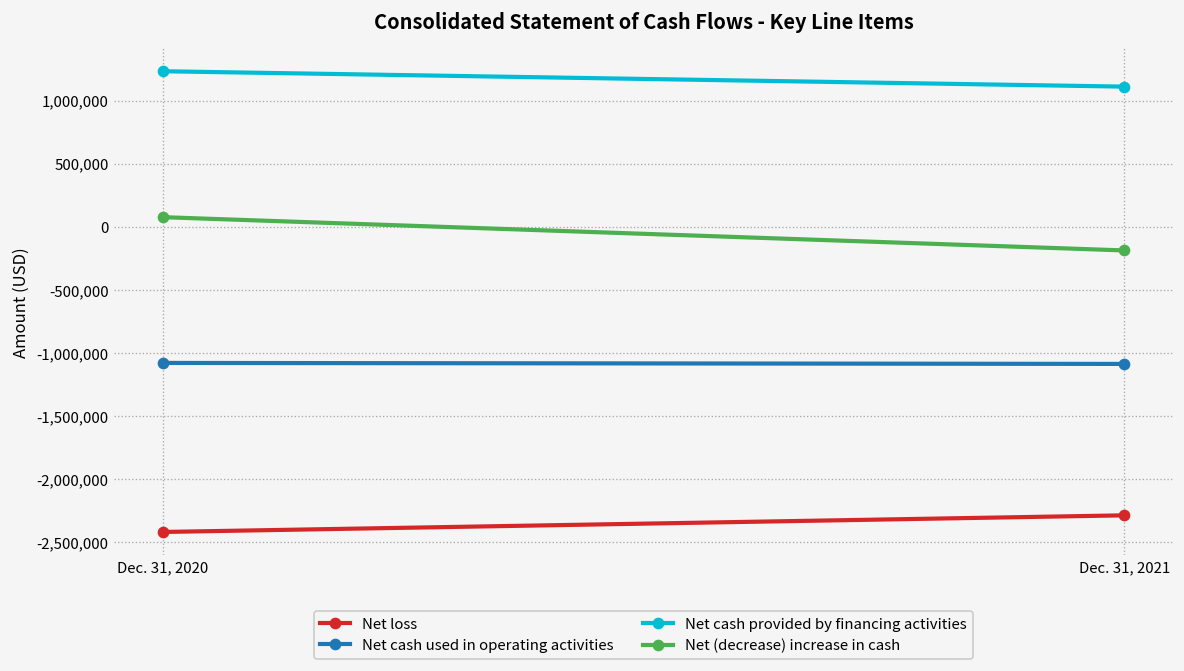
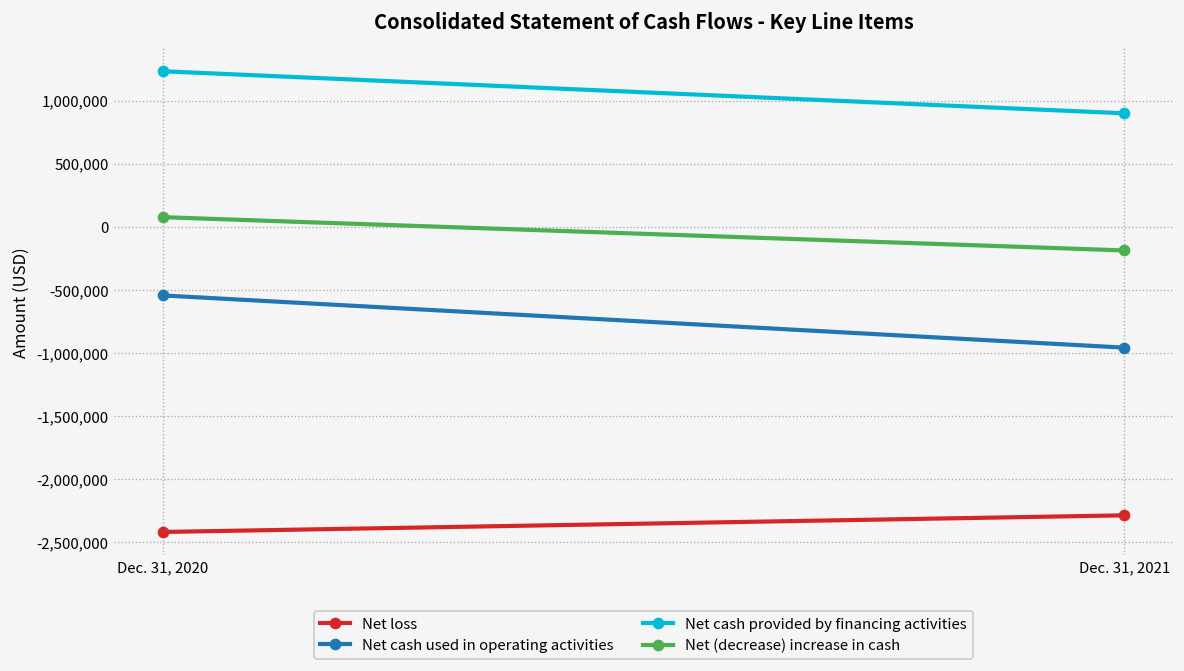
  {
    "Net loss": {
      "Dec. 31, 2020": "-2,420,000",
      "Dec. 31, 2021": "-2,290,000"
    },
    "Net cash used in operating activities": {
-     "Dec. 31, 2020": "-1,080,000",
-     "Dec. 31, 2021": "-1,090,000"
+     "Dec. 31, 2020": "-540,000",
+     "Dec. 31, 2021": "-960,000"
    },
    "Net cash provided by financing activities": {
      "Dec. 31, 2020": "1,230,000",
-     "Dec. 31, 2021": "1,110,000"
+     "Dec. 31, 2021": "900,000"
    },
    "Net (decrease) increase in cash": {
      "Dec. 31, 2020": "80,000",
      "Dec. 31, 2021": "-190,000"
    }
  }
